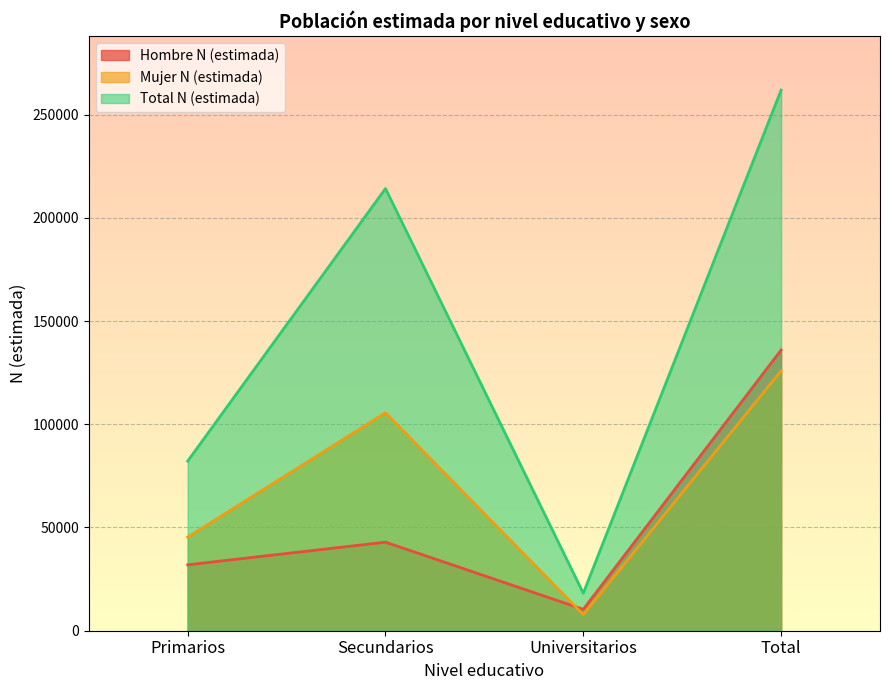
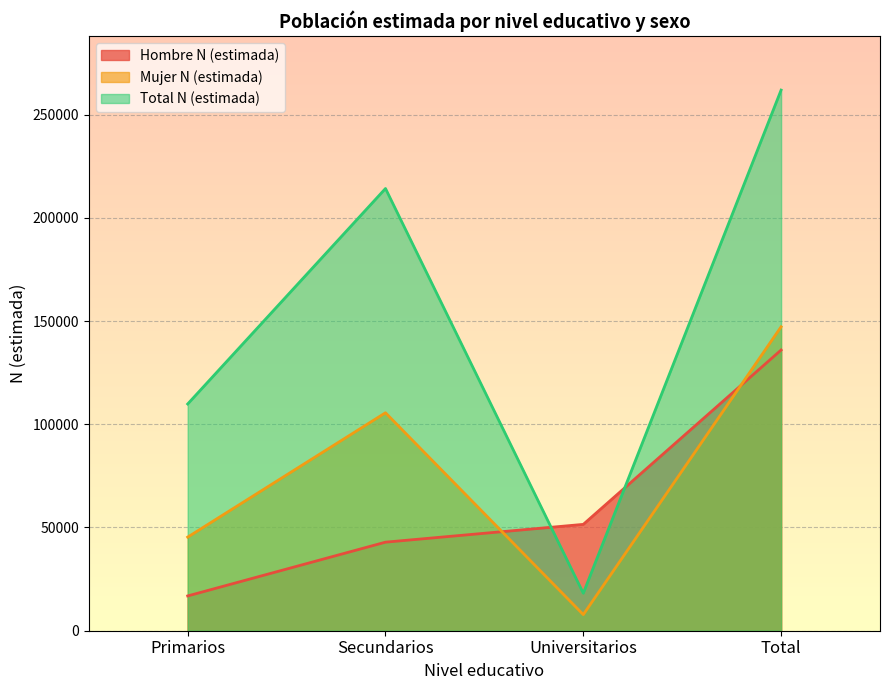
  {
    "Hombre N (estimada)": {
-     "Primarios": 32000,
+     "Primarios": 17000,
      "Secundarios": 43000,
-     "Universitarios": 10000,
+     "Universitarios": 52000,
      "Total": 136000
    },
    "Mujer N (estimada)": {
      "Primarios": 45000,
      "Secundarios": 106000,
      "Universitarios": 8000,
-     "Total": 126000
+     "Total": 147000
    },
    "Total N (estimada)": {
-     "Primarios": 82000,
+     "Primarios": 110000,
      "Secundarios": 214000,
      "Universitarios": 18000,
      "Total": 262000
    }
  }
